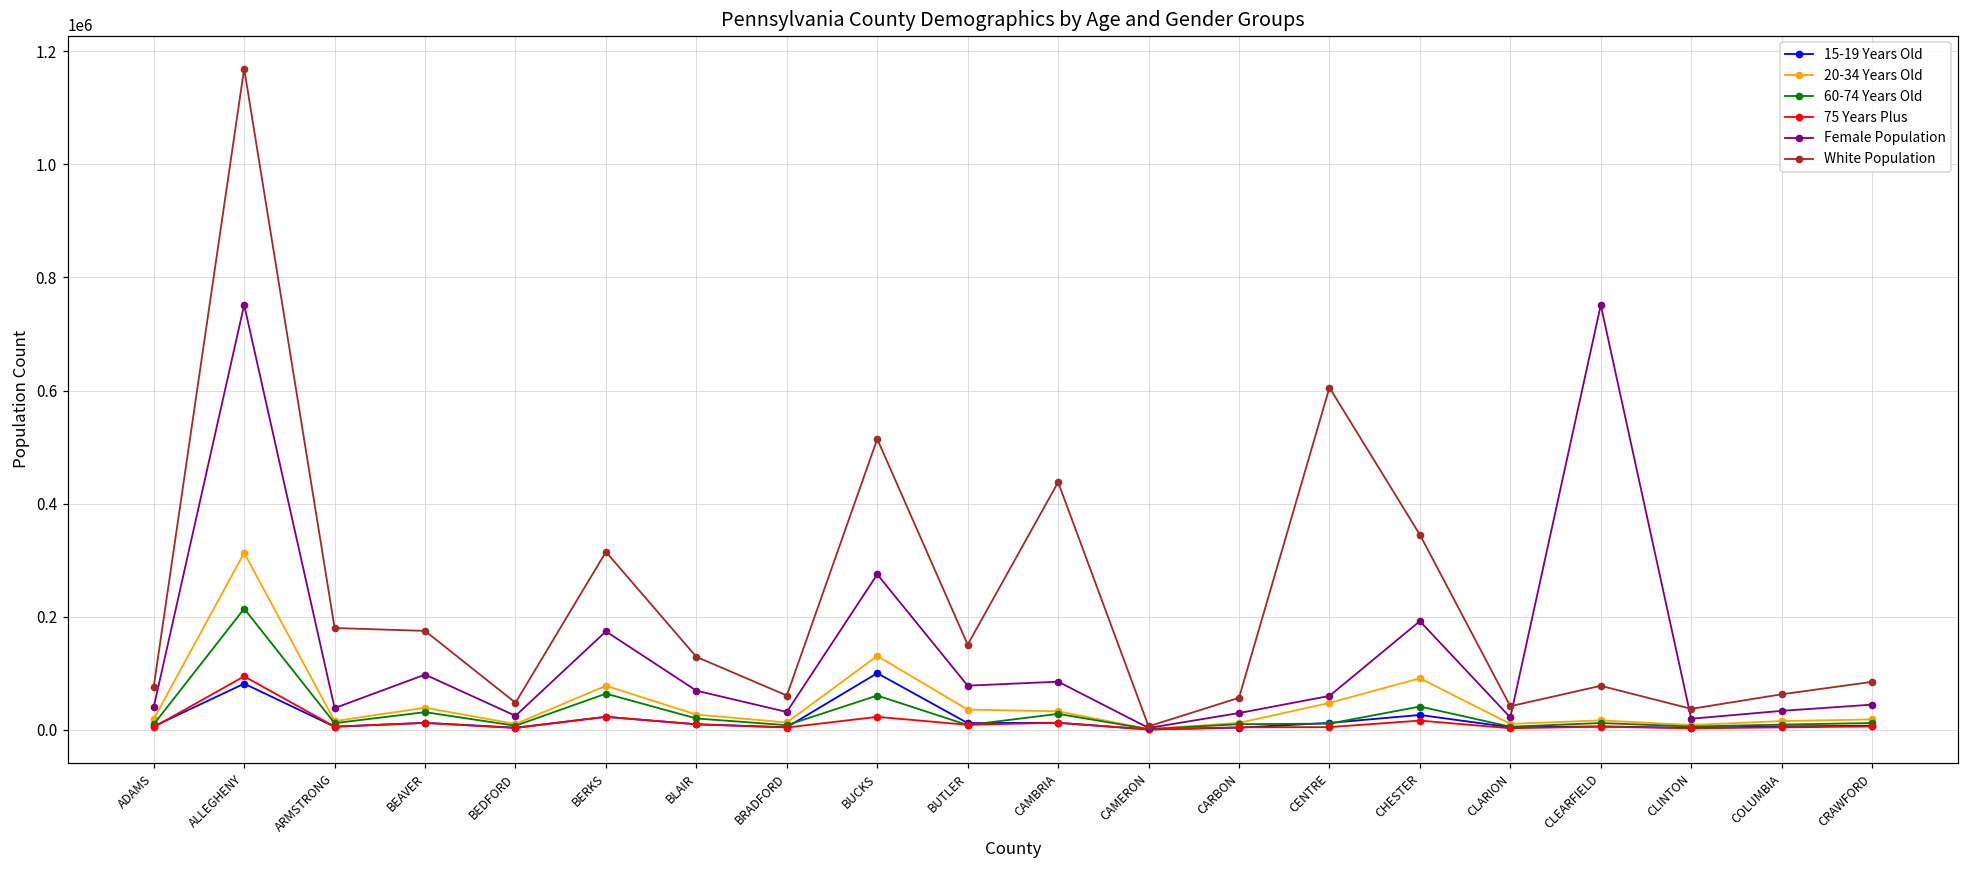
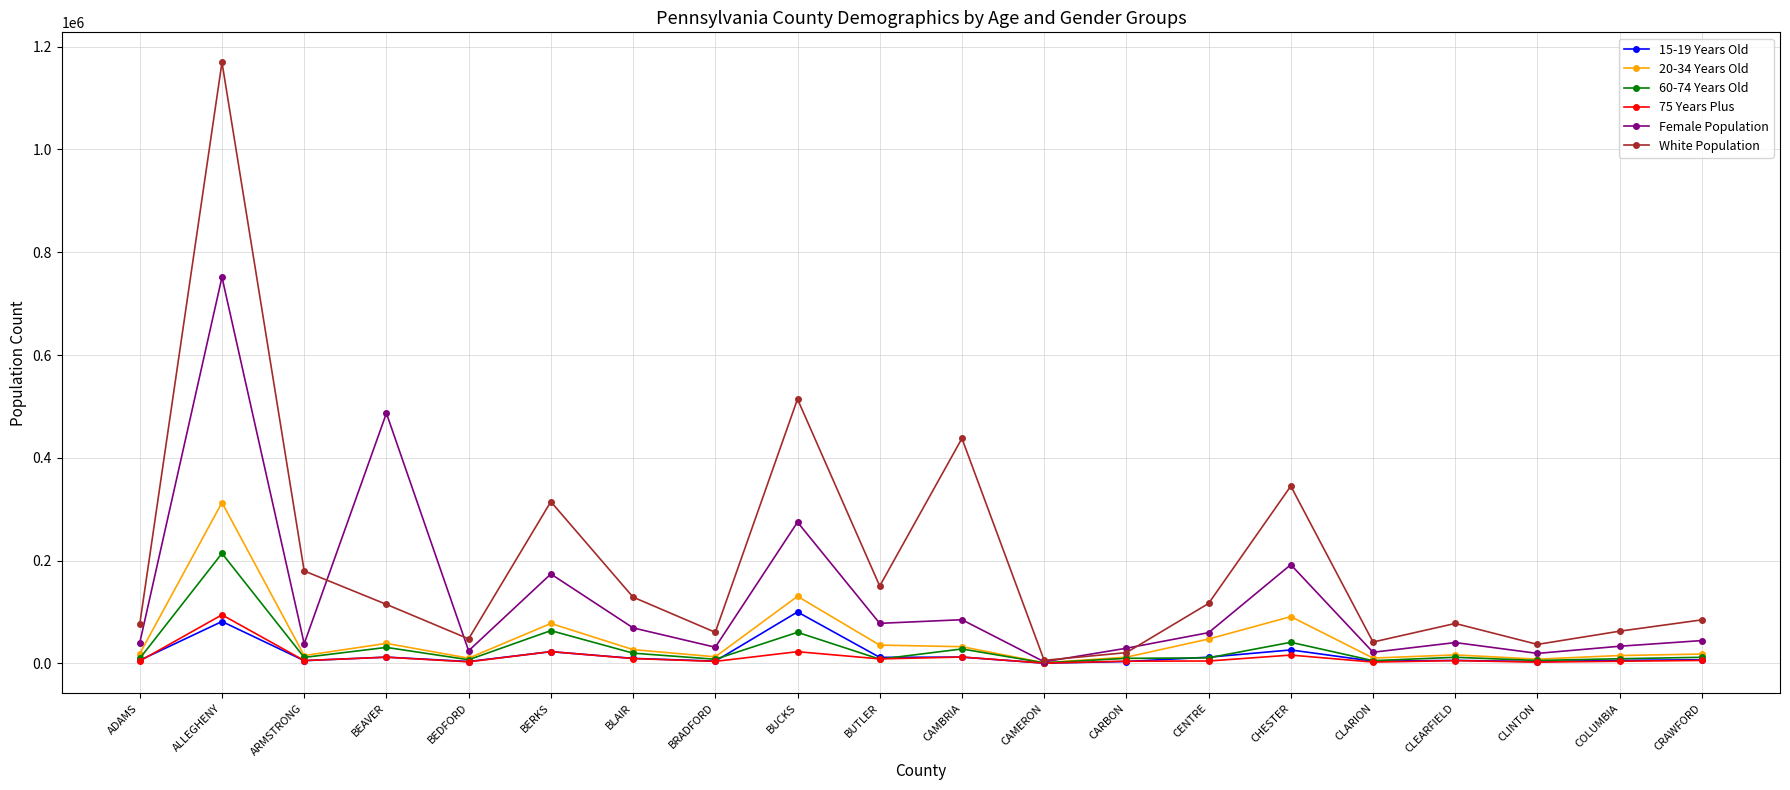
  {
    "15-19 Years Old": {
      "ALLEGHENY": 80000,
      "BUCKS": 100000,
      "CHESTER": 30000
    },
    "20-34 Years Old": {
      "ADAMS": 20000,
      "ALLEGHENY": 310000,
      "BEAVER": 40000,
      "BERKS": 80000,
      "BLAIR": 30000,
      "BUCKS": 130000,
      "BUTLER": 40000,
      "CENTRE": 50000,
      "CHESTER": 90000,
      "CLARION": 10000,
      "COLUMBIA": 20000,
      "CRAWFORD": 20000
    },
    "60-74 Years Old": {
      "ALLEGHENY": 210000,
      "BEAVER": 30000,
      "BERKS": 60000,
      "BLAIR": 20000,
      "BUCKS": 60000,
      "CHESTER": 40000
    },
    "75 Years Plus": {
      "ALLEGHENY": 90000,
      "BUCKS": 20000,
      "CENTRE": 0,
      "CHESTER": 20000
    },
    "Female Population": {
      "ADAMS": 40000,
      "ALLEGHENY": 750000,
      "ARMSTRONG": 40000,
-     "BEAVER": 100000,
+     "BEAVER": 490000,
      "BEDFORD": 20000,
      "BERKS": 170000,
      "BLAIR": 70000,
      "BRADFORD": 30000,
      "BUCKS": 270000,
      "BUTLER": 80000,
      "CAMBRIA": 80000,
      "CARBON": 30000,
      "CENTRE": 60000,
      "CHESTER": 190000,
      "CLARION": 20000,
-     "CLEARFIELD": 750000,
+     "CLEARFIELD": 40000,
      "CLINTON": 20000,
      "COLUMBIA": 30000,
      "CRAWFORD": 40000
    },
    "White Population": {
      "ADAMS": 80000,
      "ALLEGHENY": 1170000,
      "ARMSTRONG": 180000,
-     "BEAVER": 170000,
+     "BEAVER": 110000,
      "BEDFORD": 50000,
      "BERKS": 310000,
      "BLAIR": 130000,
      "BRADFORD": 60000,
      "BUCKS": 510000,
      "BUTLER": 150000,
      "CAMBRIA": 440000,
-     "CARBON": 60000,
-     "CENTRE": 610000,
+     "CARBON": 20000,
+     "CENTRE": 120000,
      "CHESTER": 340000,
      "CLARION": 40000,
      "CLEARFIELD": 80000,
      "CLINTON": 40000,
      "COLUMBIA": 60000,
      "CRAWFORD": 80000
    }
  }
